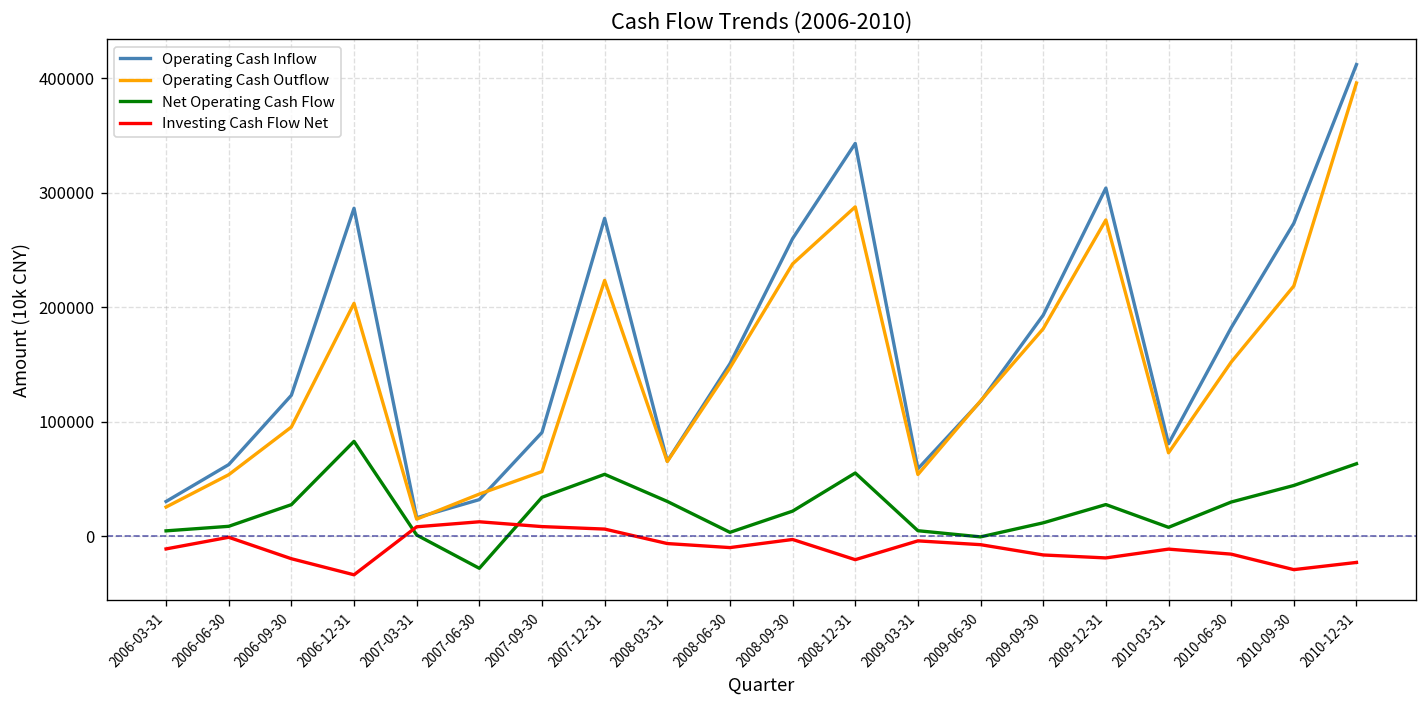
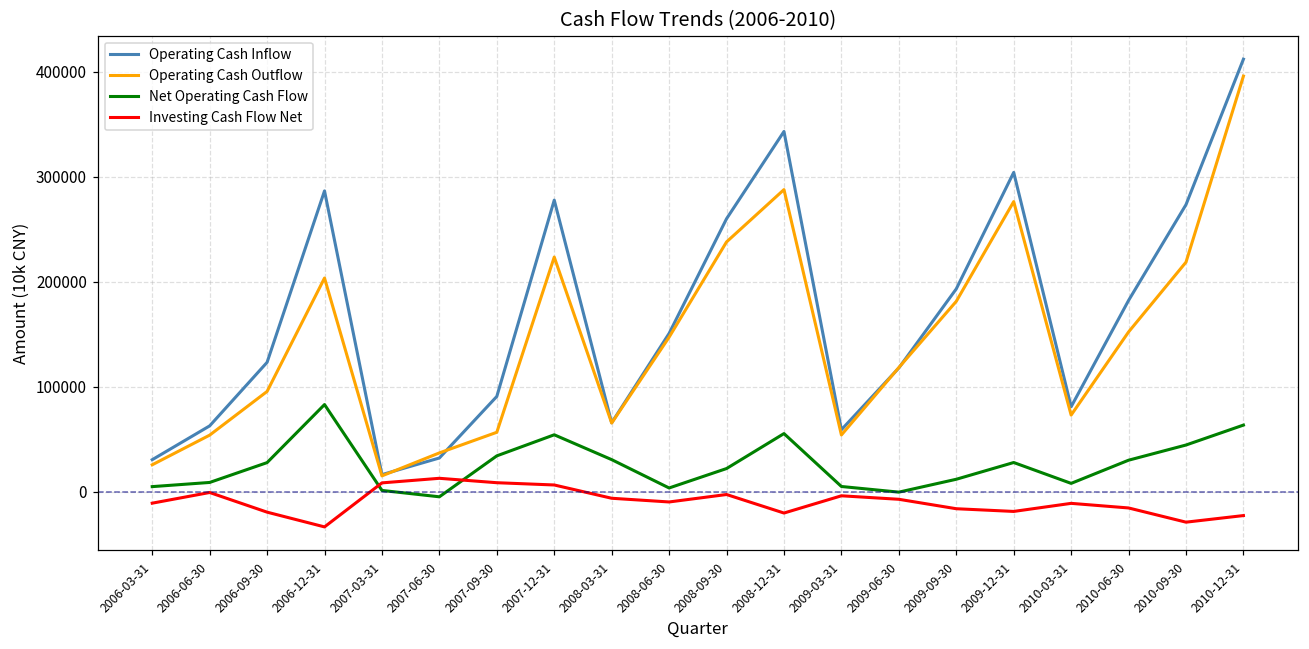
  {
    "Operating Cash Inflow": {
      "2006-03-31": 30000,
      "2006-06-30": 60000,
      "2006-09-30": 120000,
      "2006-12-31": 290000,
      "2007-06-30": 30000,
      "2007-09-30": 90000,
      "2007-12-31": 280000,
      "2008-06-30": 150000,
      "2008-09-30": 260000,
      "2008-12-31": 340000,
      "2009-03-31": 60000,
      "2009-09-30": 190000,
      "2009-12-31": 300000,
      "2010-03-31": 80000,
      "2010-06-30": 180000,
      "2010-09-30": 270000,
      "2010-12-31": 410000
    },
    "Operating Cash Outflow": {
      "2006-03-31": 30000,
      "2006-06-30": 50000,
      "2006-09-30": 100000,
      "2006-12-31": 200000,
      "2007-06-30": 40000,
      "2007-09-30": 60000,
      "2007-12-31": 220000,
      "2008-06-30": 150000,
      "2008-09-30": 240000,
      "2008-12-31": 290000,
      "2009-03-31": 50000,
      "2009-09-30": 180000,
      "2009-12-31": 280000,
      "2010-03-31": 70000,
      "2010-06-30": 150000,
      "2010-09-30": 220000,
      "2010-12-31": 400000
    },
    "Net Operating Cash Flow": {
      "2006-03-31": 0,
      "2006-06-30": 10000,
      "2006-09-30": 30000,
      "2006-12-31": 80000,
      "2007-03-31": 0,
-     "2007-06-30": -30000,
+     "2007-06-30": 0,
      "2007-09-30": 30000,
      "2007-12-31": 50000,
      "2008-03-31": 30000,
      "2008-06-30": 0,
      "2008-09-30": 20000,
      "2008-12-31": 60000,
      "2009-03-31": 0,
      "2009-06-30": 0,
      "2009-09-30": 10000,
      "2009-12-31": 30000,
      "2010-03-31": 10000,
      "2010-06-30": 30000,
      "2010-09-30": 40000,
      "2010-12-31": 60000
    },
    "Investing Cash Flow Net": {
      "2006-03-31": -10000,
      "2006-06-30": 0,
      "2006-09-30": -20000,
      "2006-12-31": -30000,
      "2007-03-31": 10000,
      "2007-06-30": 10000,
      "2007-09-30": 10000,
      "2007-12-31": 10000,
      "2008-03-31": -10000,
      "2008-06-30": -10000,
      "2008-09-30": 0,
      "2008-12-31": -20000,
      "2009-03-31": 0,
      "2009-06-30": -10000,
      "2009-09-30": -20000,
      "2009-12-31": -20000,
      "2010-03-31": -10000,
      "2010-06-30": -20000,
      "2010-09-30": -30000,
      "2010-12-31": -20000
    }
  }
